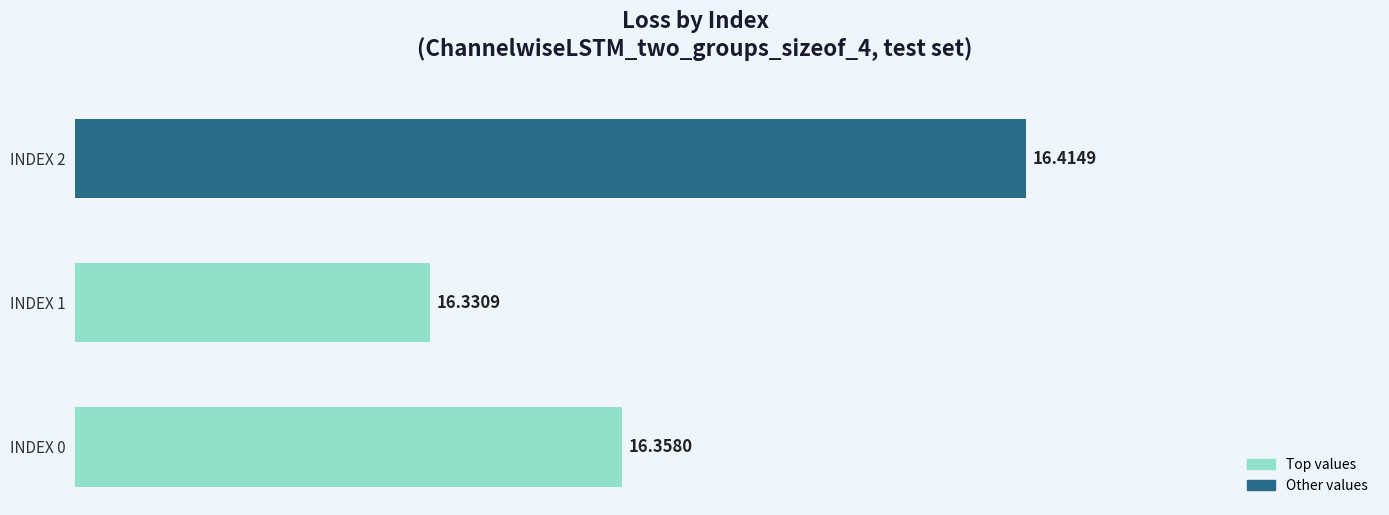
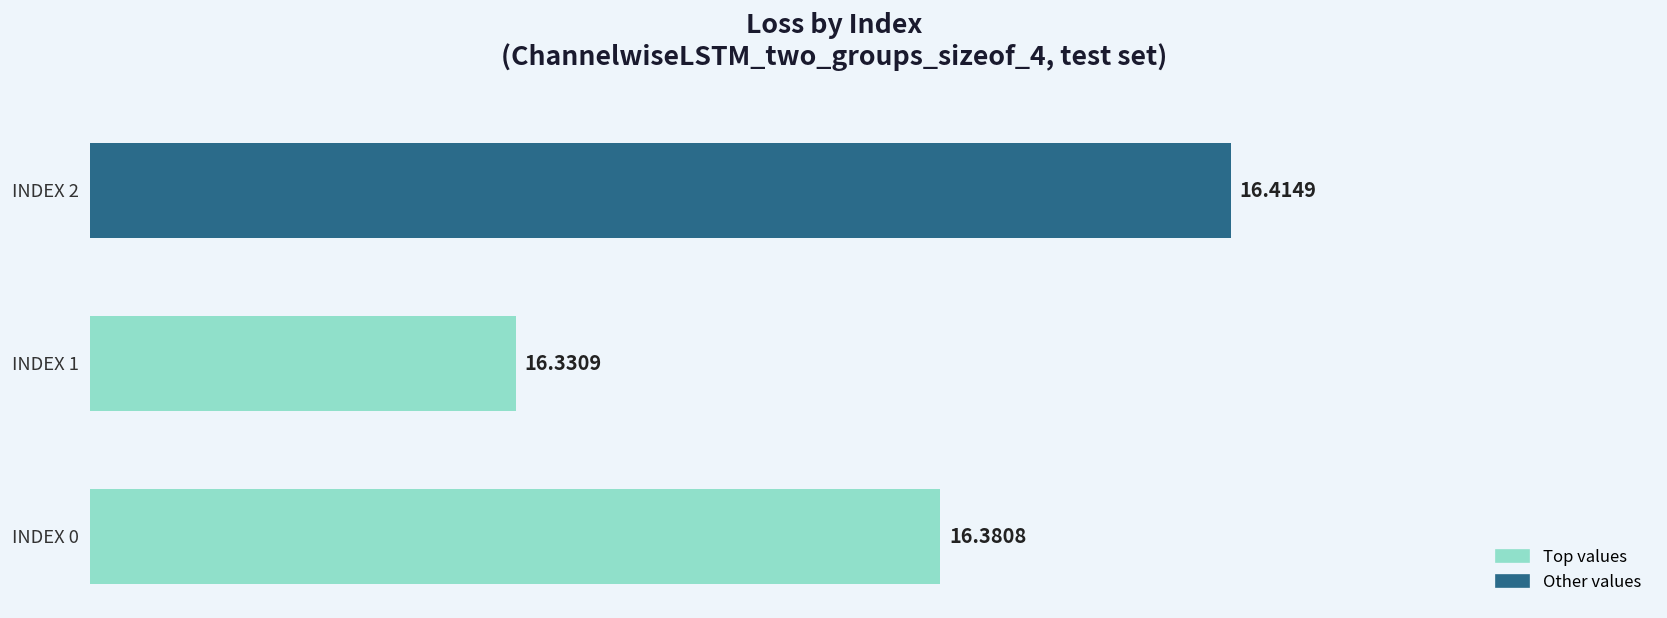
  {
    "INDEX 2": 16.4149,
    "INDEX 1": 16.3309,
-   "INDEX 0": 16.3580
+   "INDEX 0": 16.3808
  }
